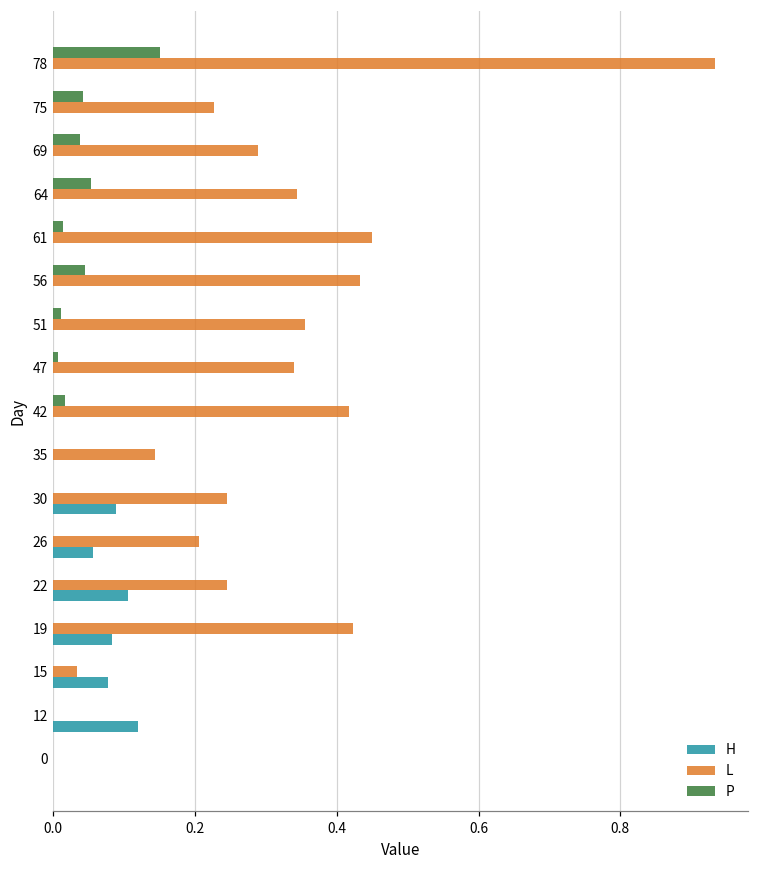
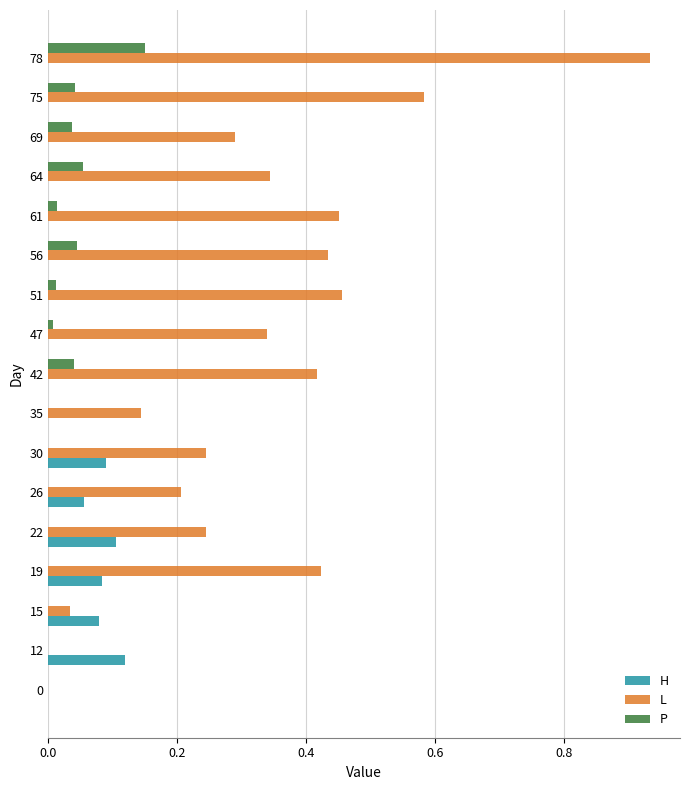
  {
    "H": {
      "78": 0.00,
      "75": 0.00,
      "69": 0.00,
      "64": 0.00,
      "61": 0.00,
      "56": 0.00,
      "51": 0.00,
      "47": 0.00,
      "42": 0.00,
      "35": 0.00,
      "30": 0.09,
      "26": 0.06,
      "22": 0.11,
      "19": 0.08,
      "15": 0.08,
      "12": 0.12,
      "0": 0.00
    },
    "L": {
      "78": 0.93,
-     "75": 0.23,
+     "75": 0.58,
      "69": 0.29,
      "64": 0.34,
      "61": 0.45,
      "56": 0.43,
-     "51": 0.36,
+     "51": 0.46,
      "47": 0.34,
      "42": 0.42,
      "35": 0.14,
      "30": 0.24,
      "26": 0.21,
      "22": 0.24,
      "19": 0.42,
      "15": 0.03,
      "12": 0.00,
      "0": 0.00
    },
    "P": {
      "78": 0.15,
      "75": 0.04,
      "69": 0.04,
      "64": 0.05,
      "61": 0.01,
      "56": 0.04,
      "51": 0.01,
      "47": 0.01,
-     "42": 0.02,
+     "42": 0.04,
      "35": 0.00,
      "30": 0.00,
      "26": 0.00,
      "22": 0.00,
      "19": 0.00,
      "15": 0.00,
      "12": 0.00,
      "0": 0.00
    }
  }
